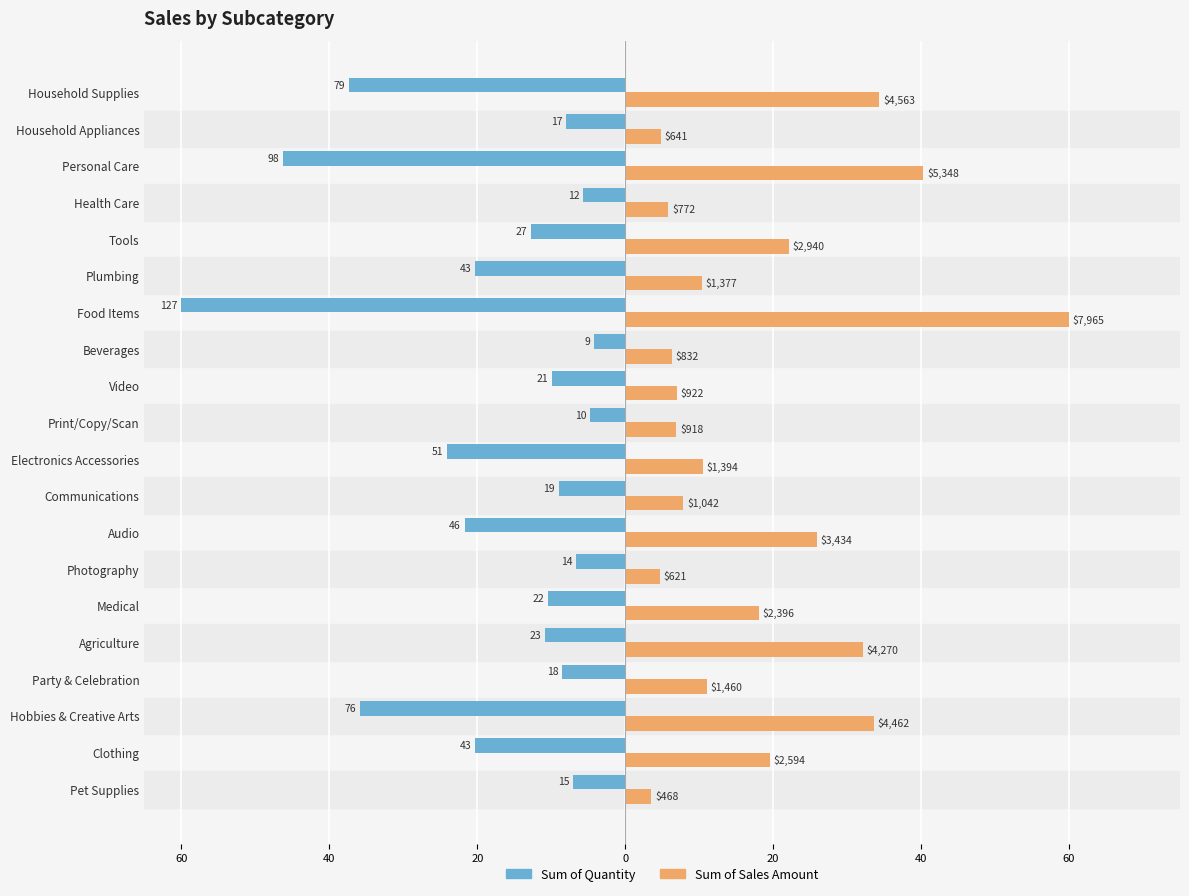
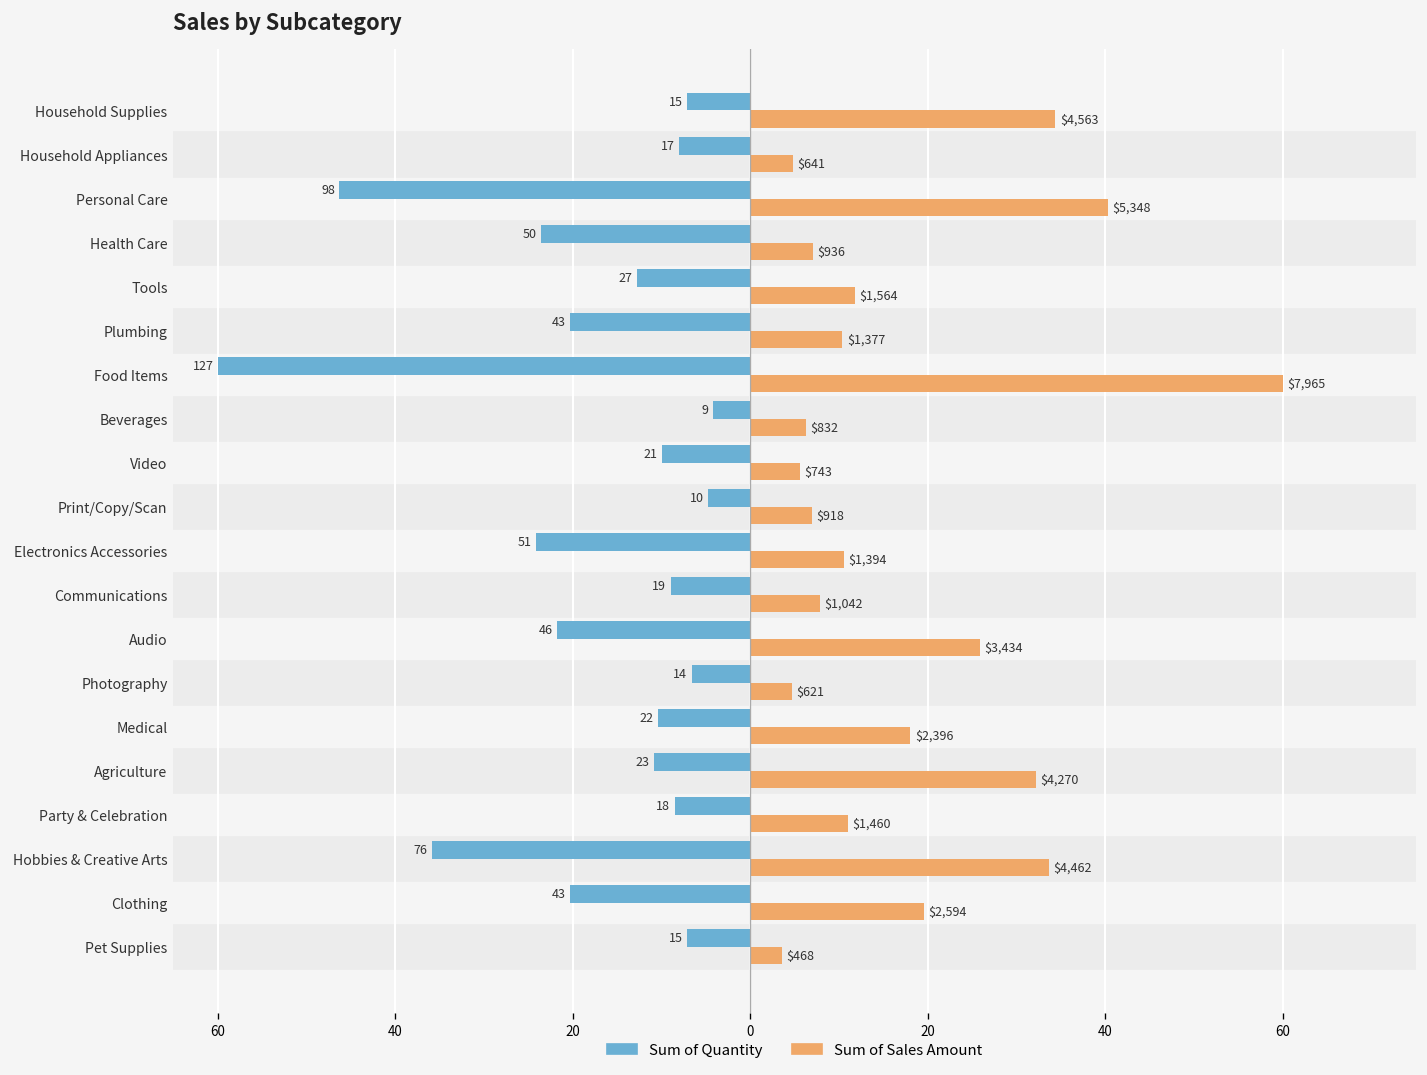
  {
    "Sum of Quantity": {
-     "Household Supplies": "79",
-     "Health Care": "12"
+     "Household Supplies": "15",
+     "Health Care": "50"
    },
    "Sum of Sales Amount": {
-     "Health Care": "$772",
-     "Tools": "$2,940",
-     "Video": "$922"
+     "Health Care": "$936",
+     "Tools": "$1,564",
+     "Video": "$743"
    }
  }
